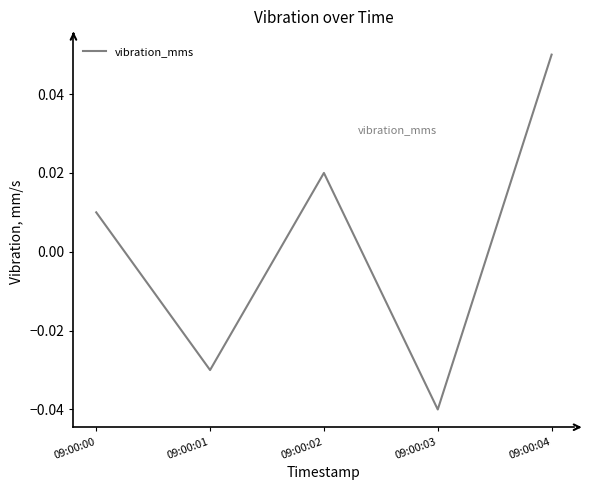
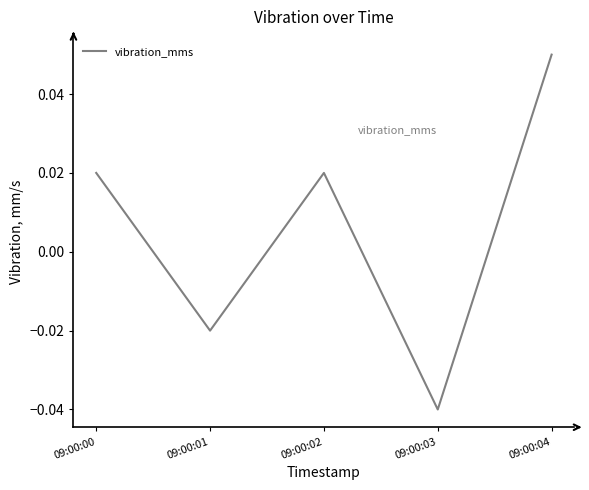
  {
-   "09:00:00": 0.01,
-   "09:00:01": -0.03,
+   "09:00:00": 0.02,
+   "09:00:01": -0.02,
    "09:00:02": 0.02,
    "09:00:03": -0.04,
    "09:00:04": 0.05
  }
